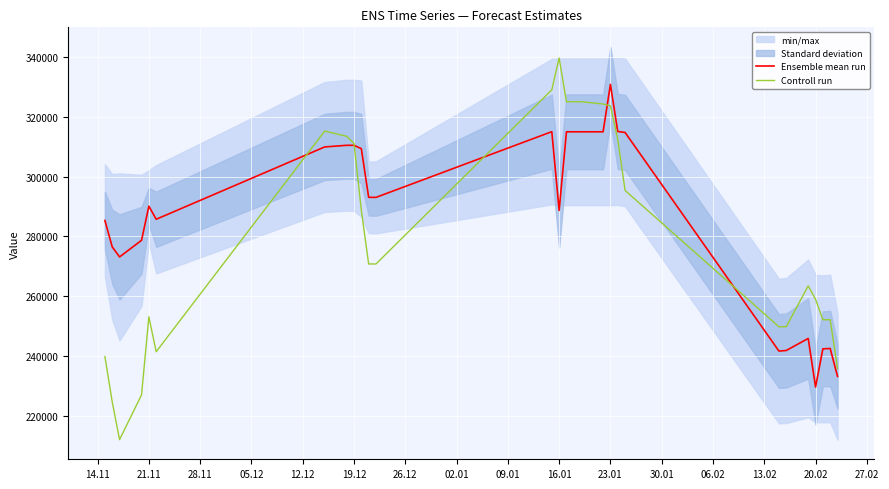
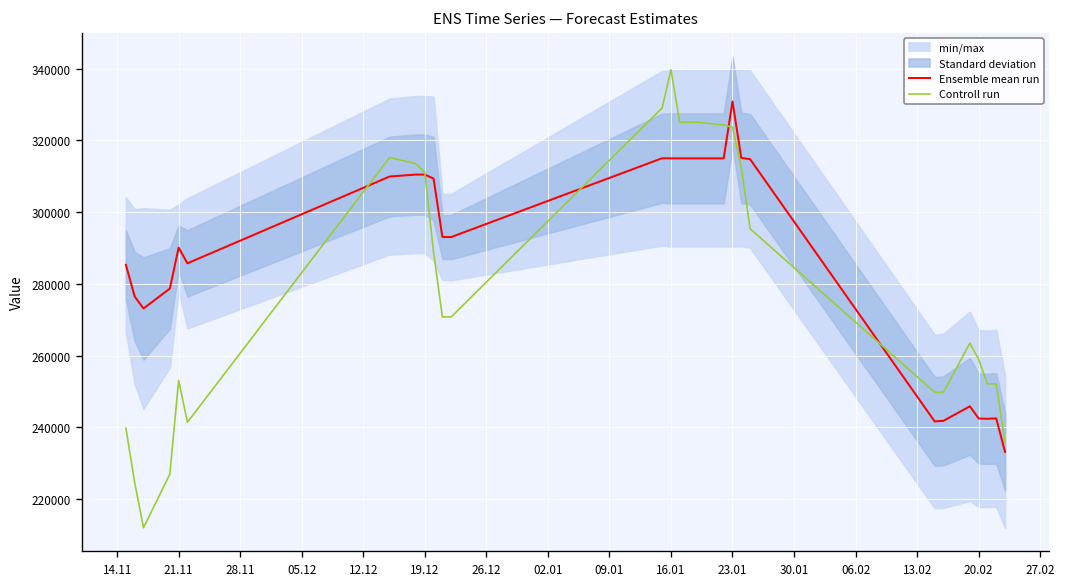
  {
    "Ensemble mean run": {
      "21.11": 290000,
-     "16.01": 289000,
+     "16.01": 315000,
      "23.01": 331000,
-     "20.02": 230000
+     "20.02": 242000
    },
    "Controll run": {
      "21.11": 253000,
      "23.01": 324000,
      "20.02": 259000
    }
  }
